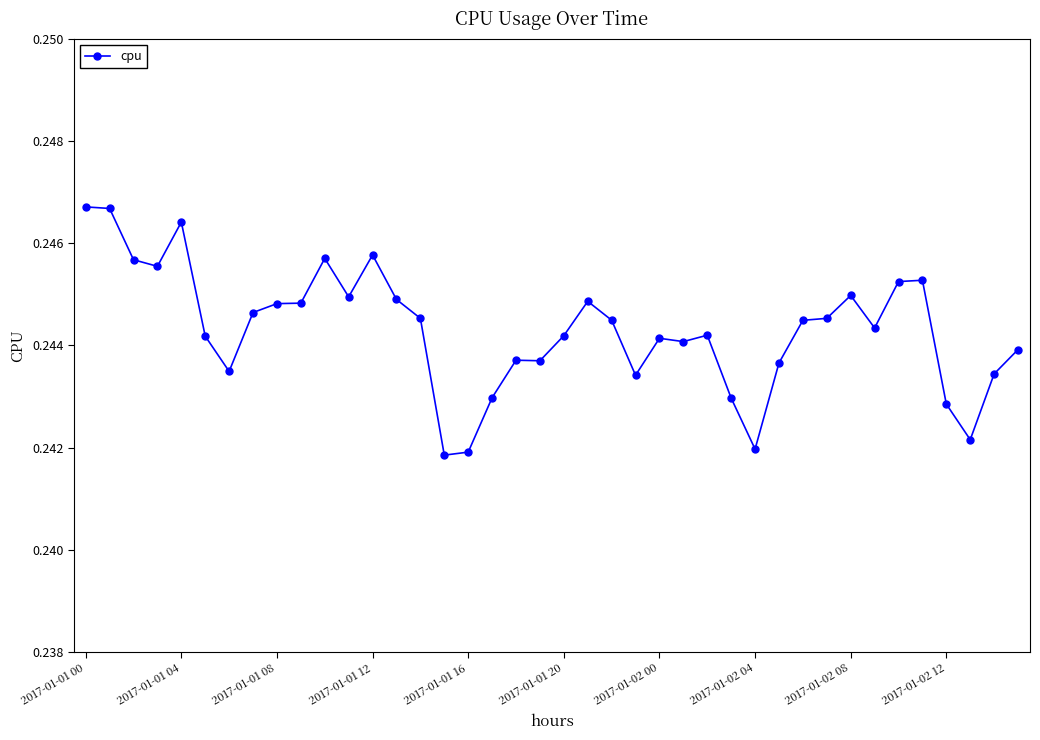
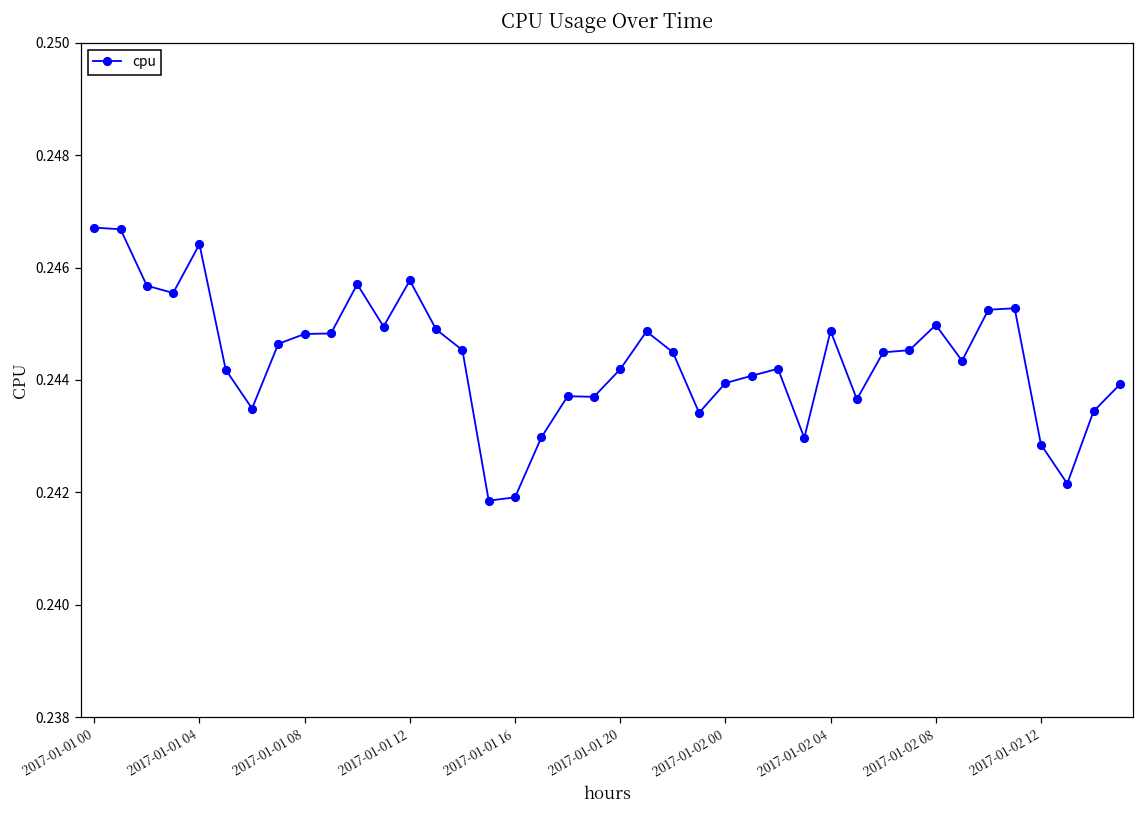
  {
    "2017-01-01 00": 0.2467,
    "2017-01-01 04": 0.2464,
    "2017-01-01 08": 0.2448,
    "2017-01-01 12": 0.2458,
    "2017-01-01 16": 0.2419,
    "2017-01-01 20": 0.2442,
-   "2017-01-02 00": 0.2441,
-   "2017-01-02 04": 0.2420,
+   "2017-01-02 00": 0.2439,
+   "2017-01-02 04": 0.2449,
    "2017-01-02 08": 0.2450,
    "2017-01-02 12": 0.2429
  }
